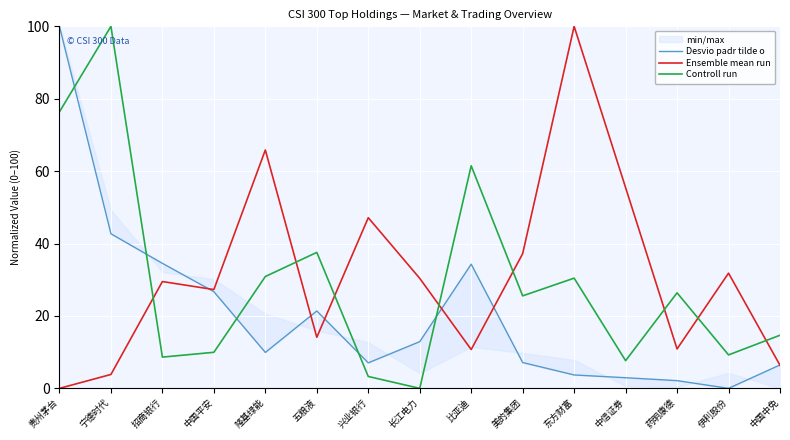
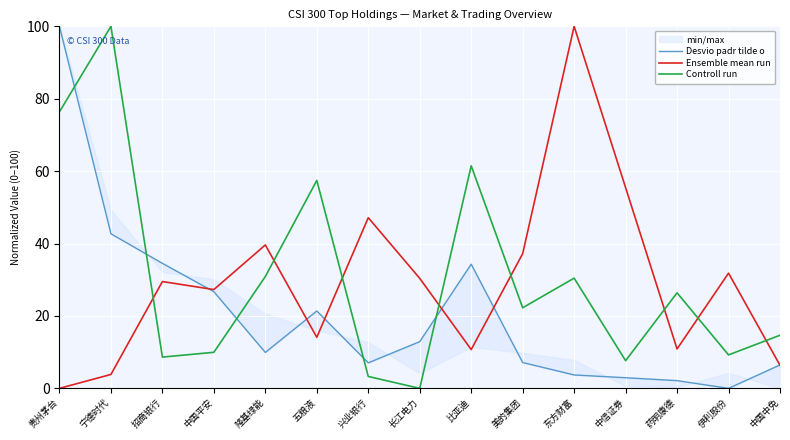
  {
    "Desvio padr tilde o": {
      "宁德时代": 43,
      "隆基绿能": 10,
      "兴业银行": 7,
      "美的集团": 7,
      "东方财富": 4,
      "伊利股份": 0
    },
    "min/max": {
      "伊利股份": 4
    },
    "Ensemble mean run": {
      "贵州茅台": 0,
      "宁德时代": 4,
      "招商银行": 30,
-     "隆基绿能": 66,
+     "隆基绿能": 40,
      "五粮液": 14,
      "兴业银行": 47,
      "长江电力": 30,
      "比亚迪": 11,
      "美的集团": 37,
      "东方财富": 100,
      "中信证券": 55,
      "药明康德": 11,
      "伊利股份": 32
    },
    "Controll run": {
      "贵州茅台": 76,
      "招商银行": 9,
      "中国平安": 10,
      "隆基绿能": 31,
-     "五粮液": 38,
+     "五粮液": 57,
      "兴业银行": 3,
      "长江电力": 0,
      "比亚迪": 61,
-     "美的集团": 26,
+     "美的集团": 22,
      "东方财富": 30,
      "中信证券": 8,
      "药明康德": 26,
      "伊利股份": 9,
      "中国中免": 15
    }
  }
